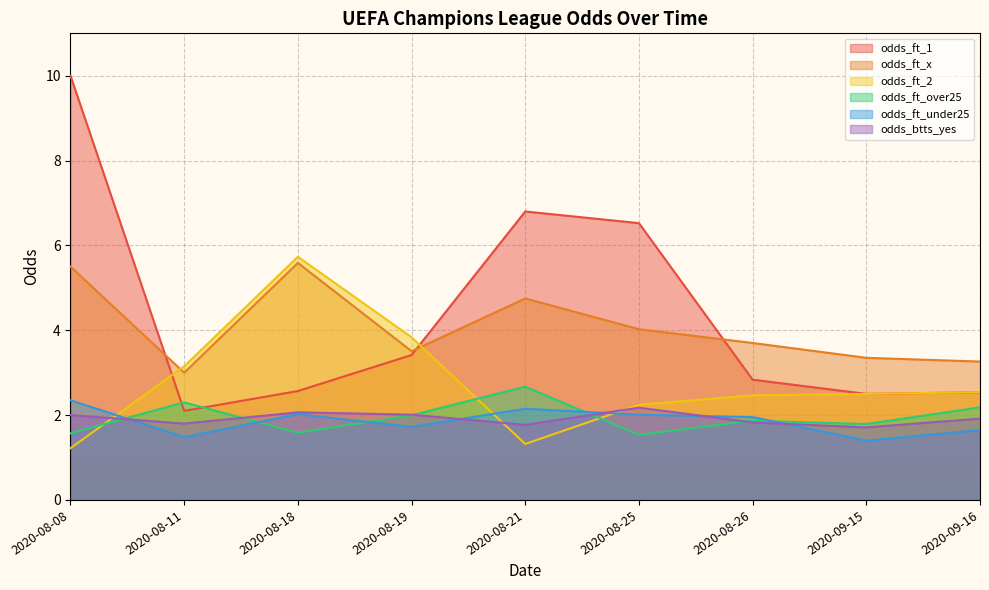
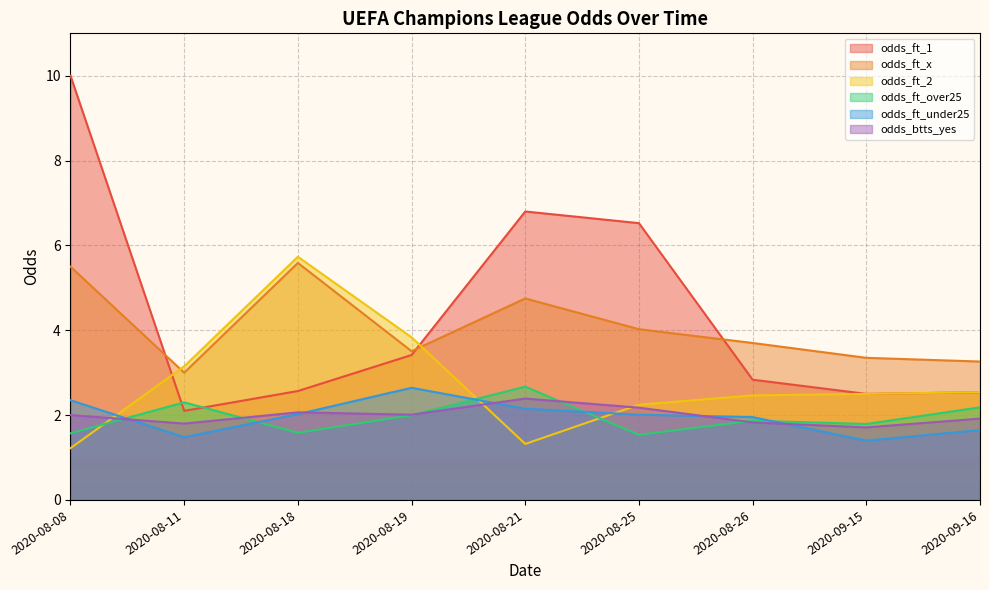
  {
    "odds_ft_over25": {
      "2020-08-08": 1.6,
      "2020-08-11": 2.3,
      "2020-08-18": 1.6,
      "2020-08-21": 2.7,
      "2020-08-25": 1.5,
      "2020-09-15": 1.8,
      "2020-09-16": 2.2
    },
    "odds_ft_under25": {
      "2020-08-08": 2.4,
      "2020-08-11": 1.5,
-     "2020-08-19": 1.7,
+     "2020-08-19": 2.6,
      "2020-08-21": 2.2,
      "2020-08-25": 2.0,
      "2020-08-26": 2.0,
      "2020-09-15": 1.4,
      "2020-09-16": 1.6
    },
    "odds_btts_yes": {
      "2020-08-08": 2.0,
      "2020-08-11": 1.8,
-     "2020-08-21": 1.8,
+     "2020-08-21": 2.4,
      "2020-08-25": 2.2,
      "2020-09-15": 1.7,
      "2020-09-16": 1.9
    }
  }
